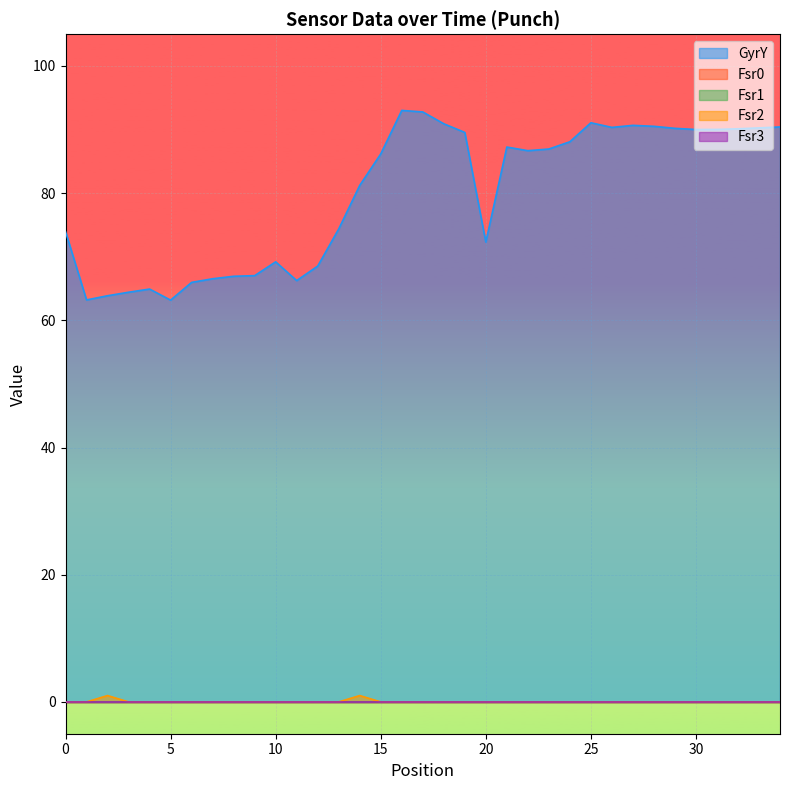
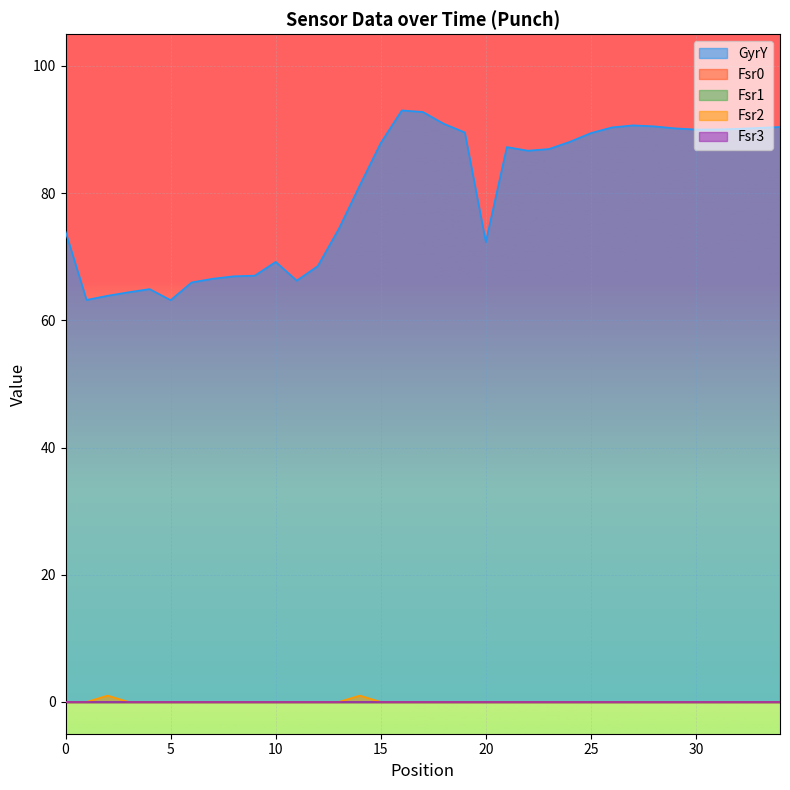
  {
    "GyrY": {
      "0": 74,
      "5": 63,
      "10": 69,
-     "15": 86,
+     "15": 88,
      "20": 72,
-     "25": 91
+     "25": 89
    }
  }
